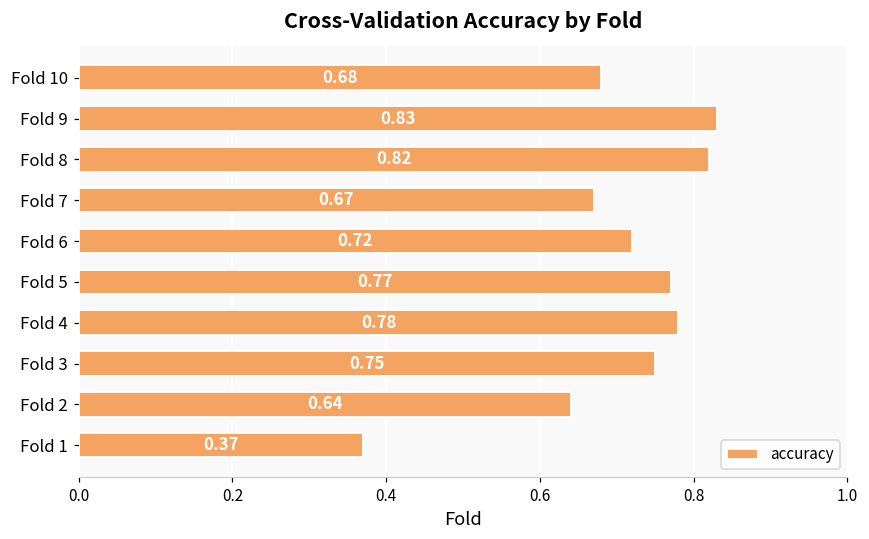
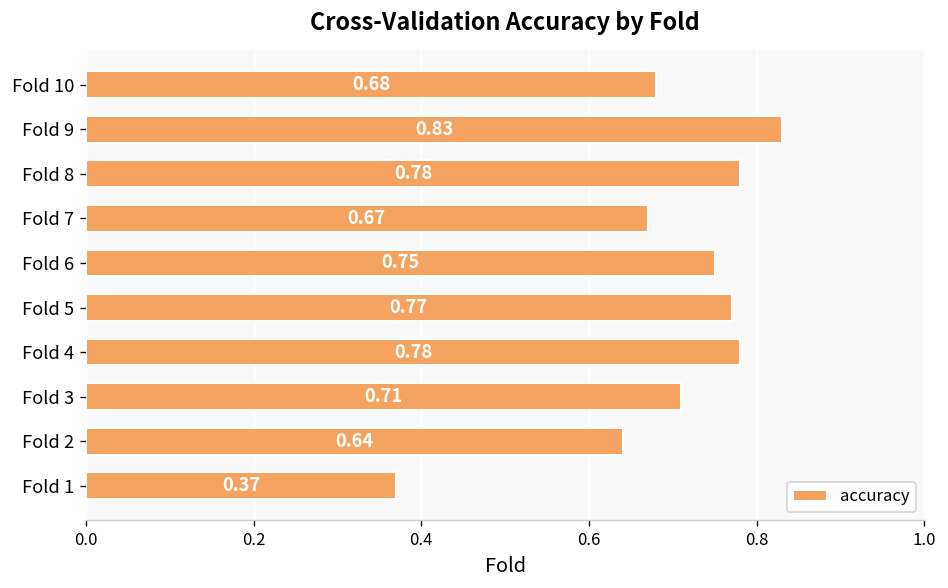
  {
    "Fold 10": 0.68,
    "Fold 9": 0.83,
-   "Fold 8": 0.82,
+   "Fold 8": 0.78,
    "Fold 7": 0.67,
-   "Fold 6": 0.72,
+   "Fold 6": 0.75,
    "Fold 5": 0.77,
    "Fold 4": 0.78,
-   "Fold 3": 0.75,
+   "Fold 3": 0.71,
    "Fold 2": 0.64,
    "Fold 1": 0.37
  }
